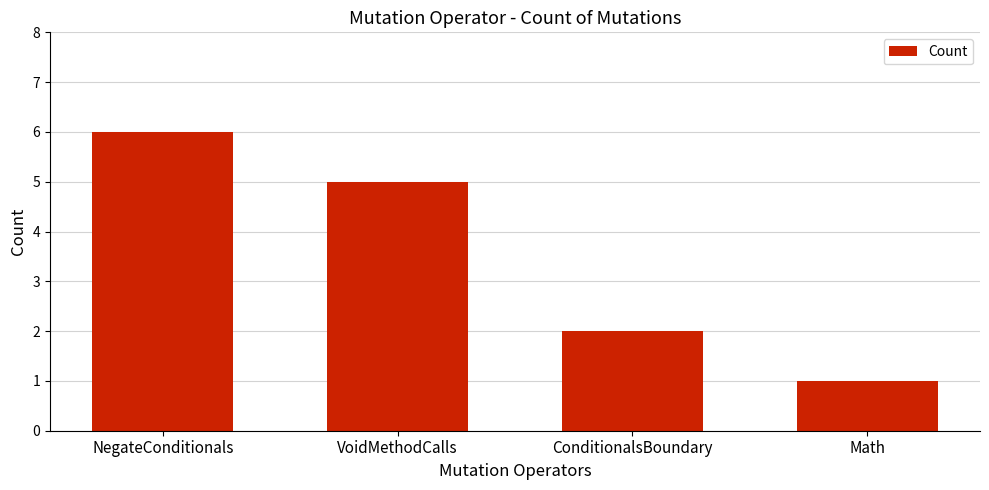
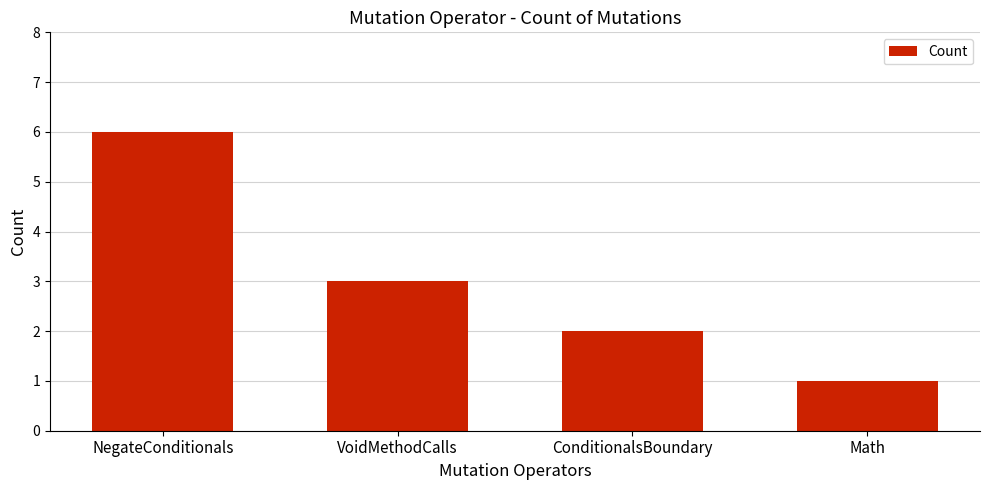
  {
    "NegateConditionals": 6,
-   "VoidMethodCalls": 5,
+   "VoidMethodCalls": 3,
    "ConditionalsBoundary": 2,
    "Math": 1
  }
